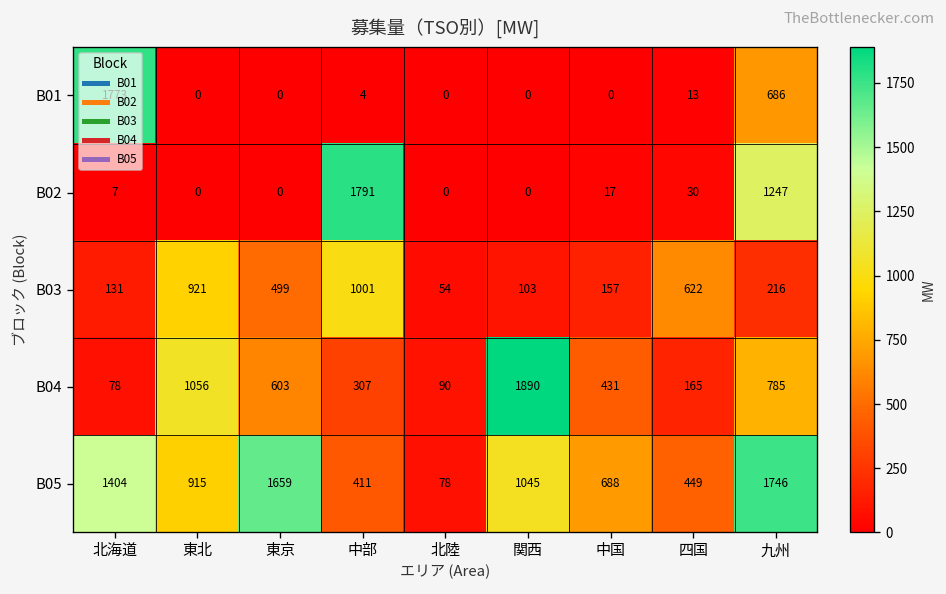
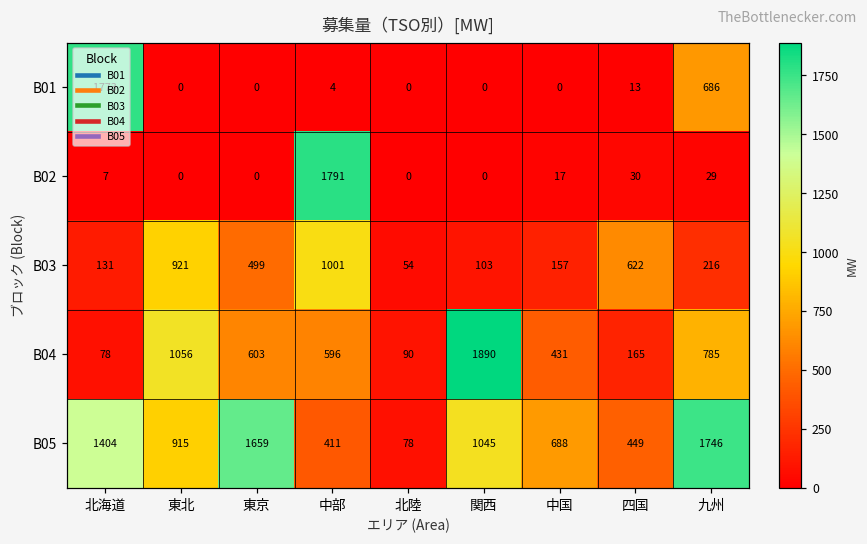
  {
    "B01": {
      "東北": 0,
      "東京": 0,
      "中部": 4,
      "北陸": 0,
      "関西": 0,
      "中国": 0,
      "四国": 13,
      "九州": 686
    },
    "B02": {
      "北海道": 7,
      "東北": 0,
      "東京": 0,
      "中部": 1791,
      "北陸": 0,
      "関西": 0,
      "中国": 17,
      "四国": 30,
-     "九州": 1247
+     "九州": 29
    },
    "B03": {
      "北海道": 131,
      "東北": 921,
      "東京": 499,
      "中部": 1001,
      "北陸": 54,
      "関西": 103,
      "中国": 157,
      "四国": 622,
      "九州": 216
    },
    "B04": {
      "北海道": 78,
      "東北": 1056,
      "東京": 603,
-     "中部": 307,
+     "中部": 596,
      "北陸": 90,
      "関西": 1890,
      "中国": 431,
      "四国": 165,
      "九州": 785
    },
    "B05": {
      "北海道": 1404,
      "東北": 915,
      "東京": 1659,
      "中部": 411,
      "北陸": 78,
      "関西": 1045,
      "中国": 688,
      "四国": 449,
      "九州": 1746
    }
  }
